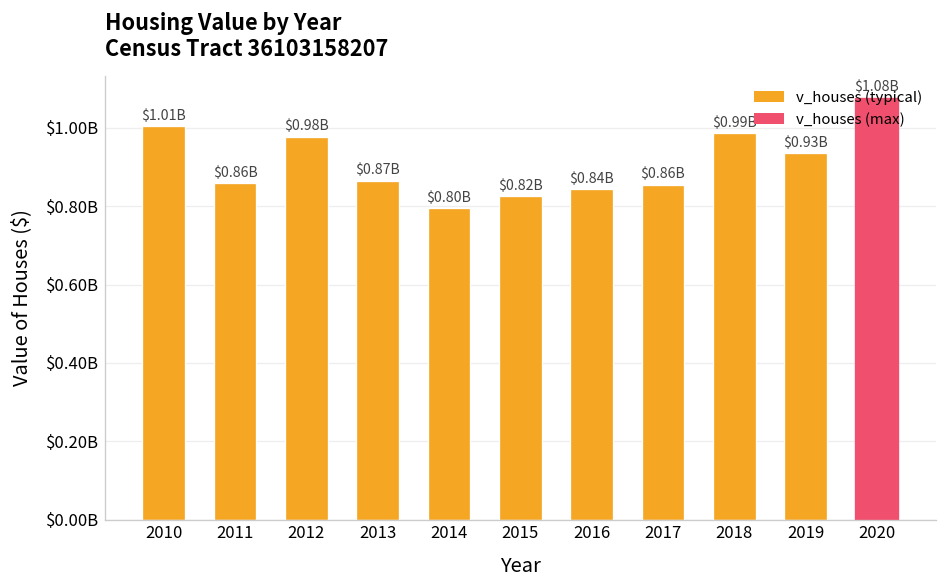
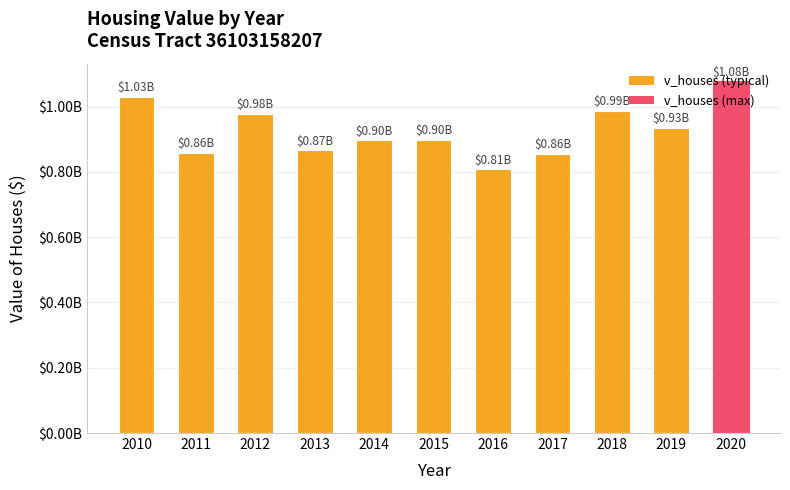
  {
-   "2010": "$1.01B",
+   "2010": "$1.03B",
    "2011": "$0.86B",
    "2012": "$0.98B",
    "2013": "$0.87B",
-   "2014": "$0.80B",
-   "2015": "$0.82B",
-   "2016": "$0.84B",
+   "2014": "$0.90B",
+   "2015": "$0.90B",
+   "2016": "$0.81B",
    "2017": "$0.86B",
    "2018": "$0.99B",
    "2019": "$0.93B",
    "2020": "$1.08B"
  }
